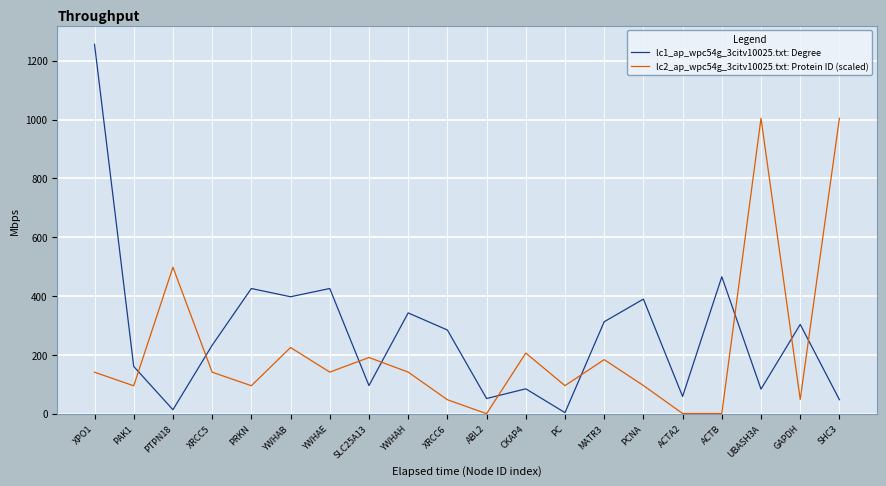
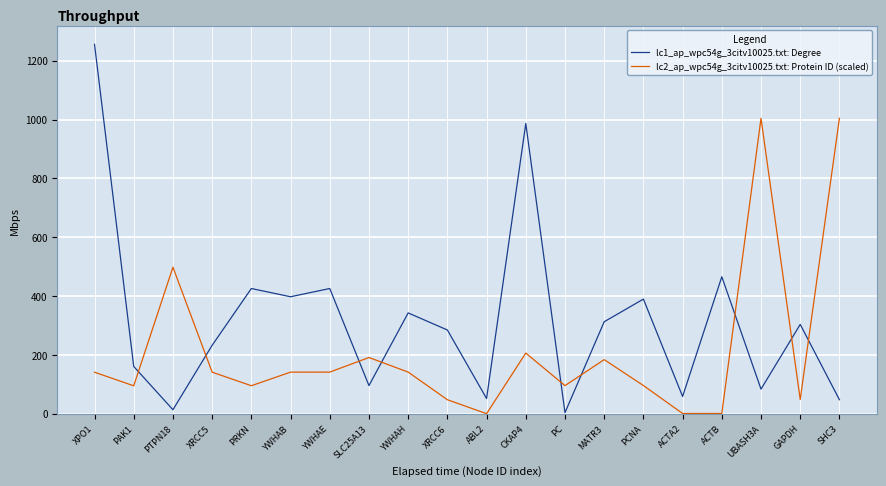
  {
    "lc1_ap_wpc54g_3citv10025.txt: Degree": {
      "XPO1": 1260,
      "PAK1": 160,
      "PTPN18": 10,
      "XRCC5": 230,
      "PRKN": 430,
      "YWHAB": 400,
      "YWHAE": 430,
      "SLC25A13": 100,
      "YWHAH": 340,
      "XRCC6": 290,
      "ABL2": 50,
-     "CKAP4": 90,
+     "CKAP4": 990,
      "PC": 0,
      "MATR3": 310,
      "PCNA": 390,
      "ACTA2": 60,
      "ACTB": 470,
      "UBASH3A": 80,
      "GAPDH": 300,
      "SHC3": 50
    },
    "lc2_ap_wpc54g_3citv10025.txt: Protein ID (scaled)": {
      "XPO1": 140,
      "PAK1": 100,
      "PTPN18": 500,
      "XRCC5": 140,
      "PRKN": 100,
-     "YWHAB": 230,
+     "YWHAB": 140,
      "YWHAE": 140,
      "SLC25A13": 190,
      "YWHAH": 140,
      "XRCC6": 50,
      "ABL2": 0,
      "CKAP4": 210,
      "PC": 100,
      "MATR3": 180,
      "PCNA": 100,
      "ACTA2": 0,
      "ACTB": 0,
      "UBASH3A": 1000,
      "GAPDH": 50,
      "SHC3": 1000
    }
  }
